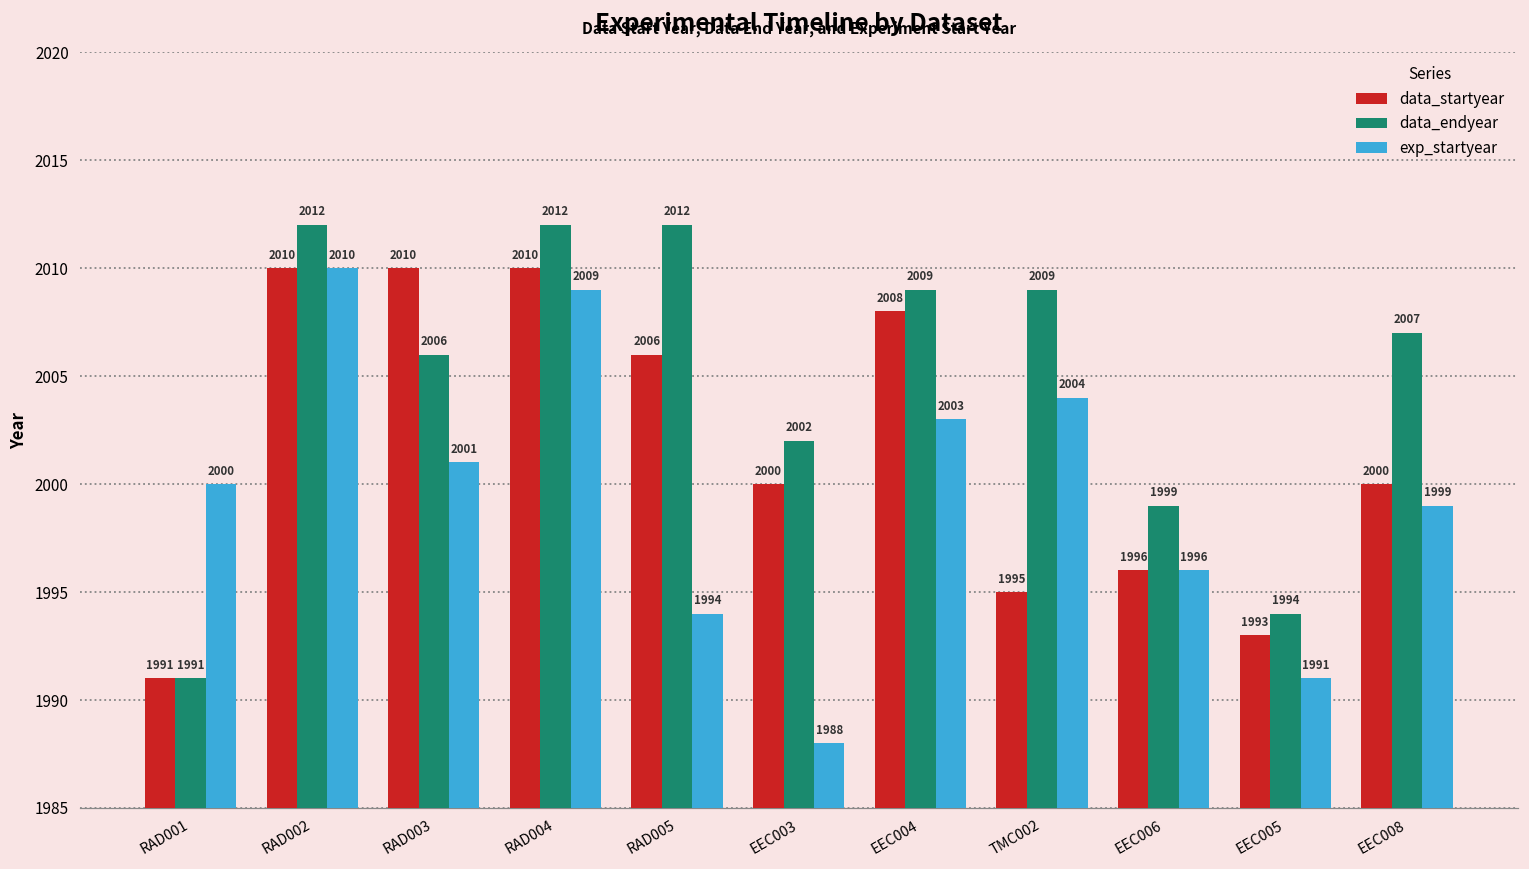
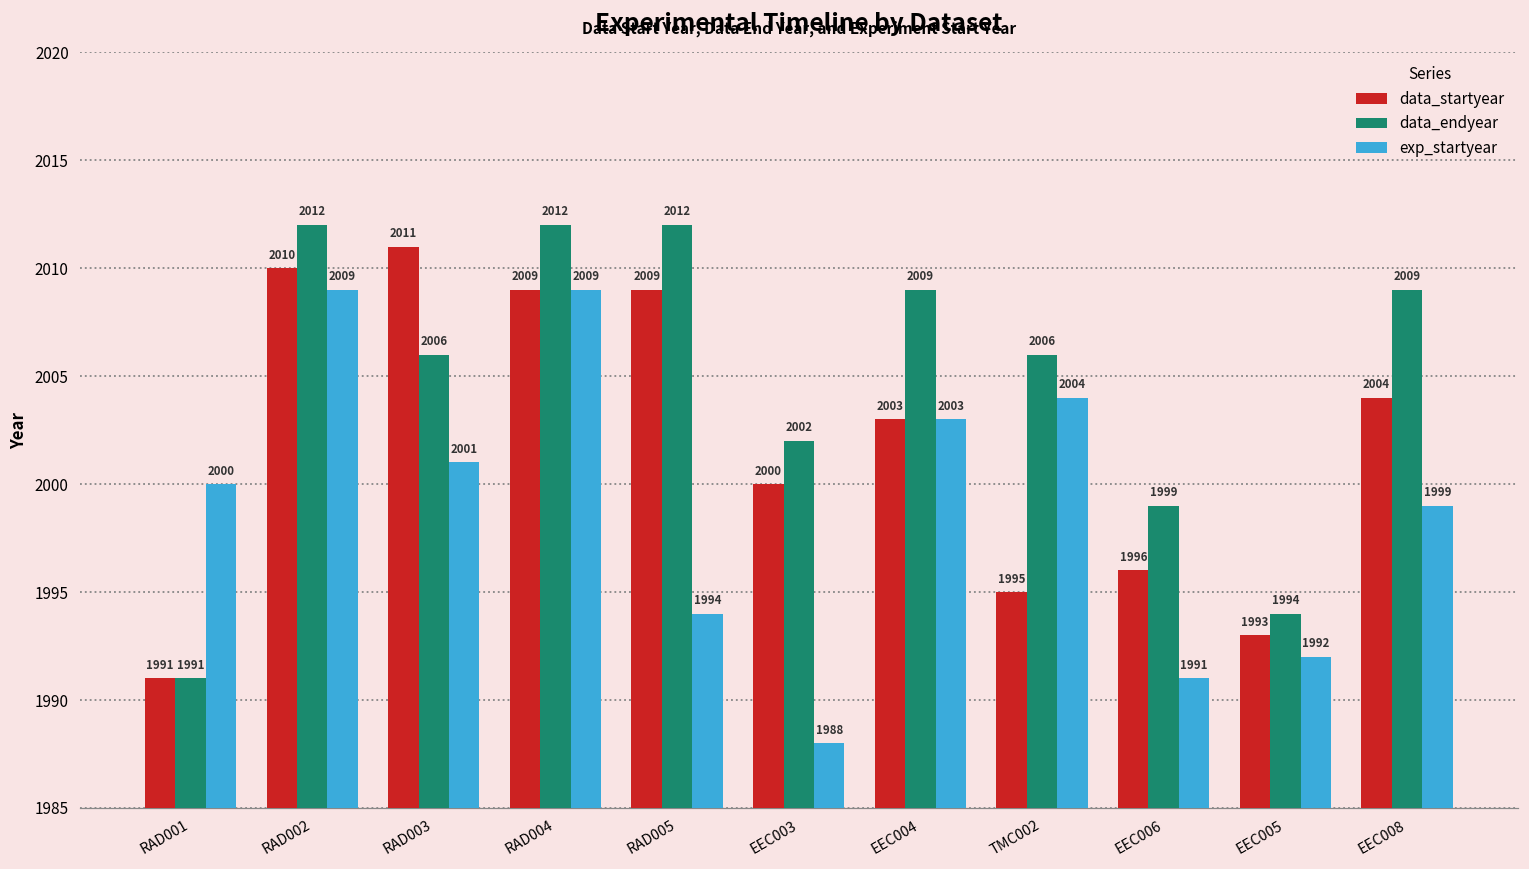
  {
    "data_startyear": {
      "RAD001": 1991,
      "RAD002": 2010,
-     "RAD003": 2010,
-     "RAD004": 2010,
-     "RAD005": 2006,
+     "RAD003": 2011,
+     "RAD004": 2009,
+     "RAD005": 2009,
      "EEC003": 2000,
-     "EEC004": 2008,
+     "EEC004": 2003,
      "TMC002": 1995,
      "EEC006": 1996,
      "EEC005": 1993,
-     "EEC008": 2000
+     "EEC008": 2004
    },
    "data_endyear": {
      "RAD001": 1991,
      "RAD002": 2012,
      "RAD003": 2006,
      "RAD004": 2012,
      "RAD005": 2012,
      "EEC003": 2002,
      "EEC004": 2009,
-     "TMC002": 2009,
+     "TMC002": 2006,
      "EEC006": 1999,
      "EEC005": 1994,
-     "EEC008": 2007
+     "EEC008": 2009
    },
    "exp_startyear": {
      "RAD001": 2000,
-     "RAD002": 2010,
+     "RAD002": 2009,
      "RAD003": 2001,
      "RAD004": 2009,
      "RAD005": 1994,
      "EEC003": 1988,
      "EEC004": 2003,
      "TMC002": 2004,
-     "EEC006": 1996,
-     "EEC005": 1991,
+     "EEC006": 1991,
+     "EEC005": 1992,
      "EEC008": 1999
    }
  }
